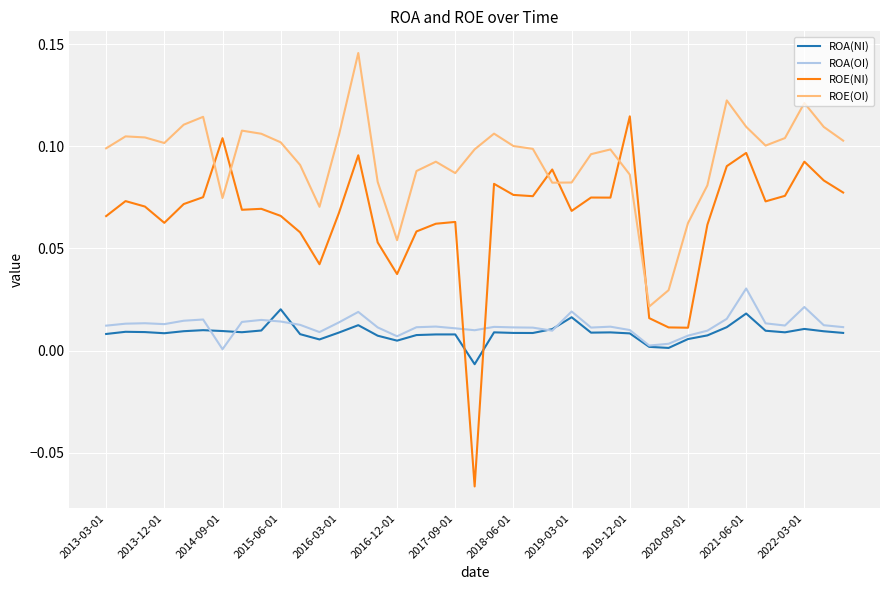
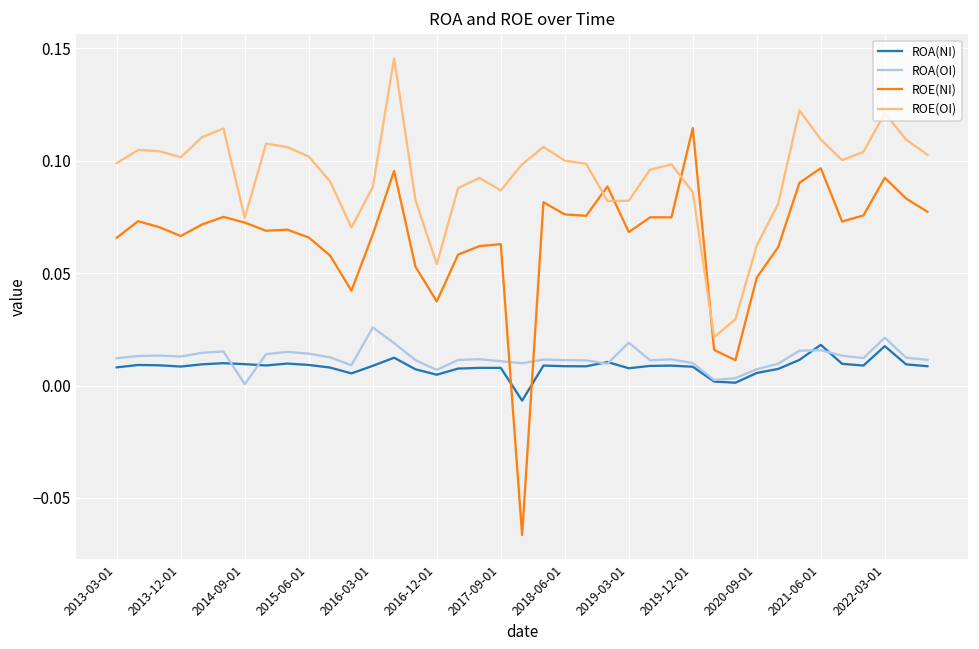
  {
    "ROA(NI)": {
      "2013-03-01": 0.008,
      "2013-12-01": 0.008,
      "2014-09-01": 0.010,
-     "2015-06-01": 0.020,
+     "2015-06-01": 0.009,
      "2016-03-01": 0.009,
      "2016-12-01": 0.005,
      "2017-09-01": 0.008,
      "2018-06-01": 0.009,
-     "2019-03-01": 0.016,
+     "2019-03-01": 0.008,
      "2019-12-01": 0.008,
      "2020-09-01": 0.006,
      "2021-06-01": 0.018,
-     "2022-03-01": 0.011
+     "2022-03-01": 0.018
    },
    "ROA(OI)": {
      "2013-03-01": 0.012,
      "2013-12-01": 0.013,
      "2014-09-01": 0.001,
      "2015-06-01": 0.014,
-     "2016-03-01": 0.014,
+     "2016-03-01": 0.026,
      "2016-12-01": 0.007,
      "2017-09-01": 0.011,
      "2018-06-01": 0.011,
      "2019-03-01": 0.019,
      "2019-12-01": 0.010,
      "2020-09-01": 0.007,
-     "2021-06-01": 0.030,
+     "2021-06-01": 0.016,
      "2022-03-01": 0.021
    },
    "ROE(NI)": {
      "2013-03-01": 0.066,
-     "2013-12-01": 0.062,
-     "2014-09-01": 0.104,
+     "2013-12-01": 0.067,
+     "2014-09-01": 0.073,
      "2015-06-01": 0.066,
      "2016-03-01": 0.067,
      "2016-12-01": 0.037,
      "2017-09-01": 0.063,
      "2018-06-01": 0.076,
      "2019-03-01": 0.068,
      "2019-12-01": 0.115,
-     "2020-09-01": 0.011,
+     "2020-09-01": 0.048,
      "2021-06-01": 0.097,
      "2022-03-01": 0.092
    },
    "ROE(OI)": {
      "2013-03-01": 0.099,
      "2013-12-01": 0.102,
      "2014-09-01": 0.075,
      "2015-06-01": 0.102,
-     "2016-03-01": 0.105,
+     "2016-03-01": 0.088,
      "2016-12-01": 0.054,
      "2017-09-01": 0.087,
      "2018-06-01": 0.100,
      "2019-03-01": 0.082,
      "2019-12-01": 0.086,
      "2020-09-01": 0.062,
      "2021-06-01": 0.110
    }
  }
